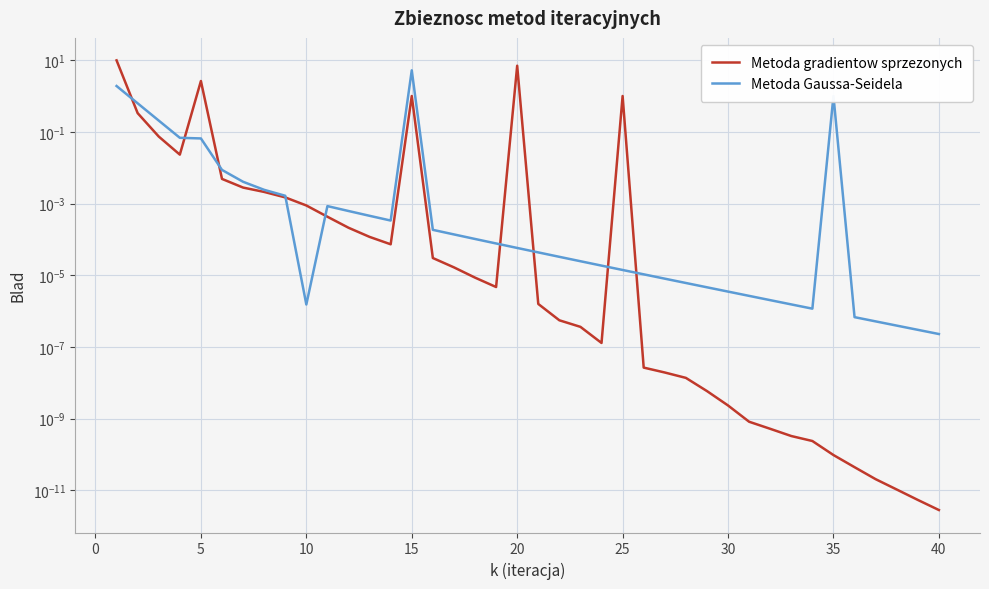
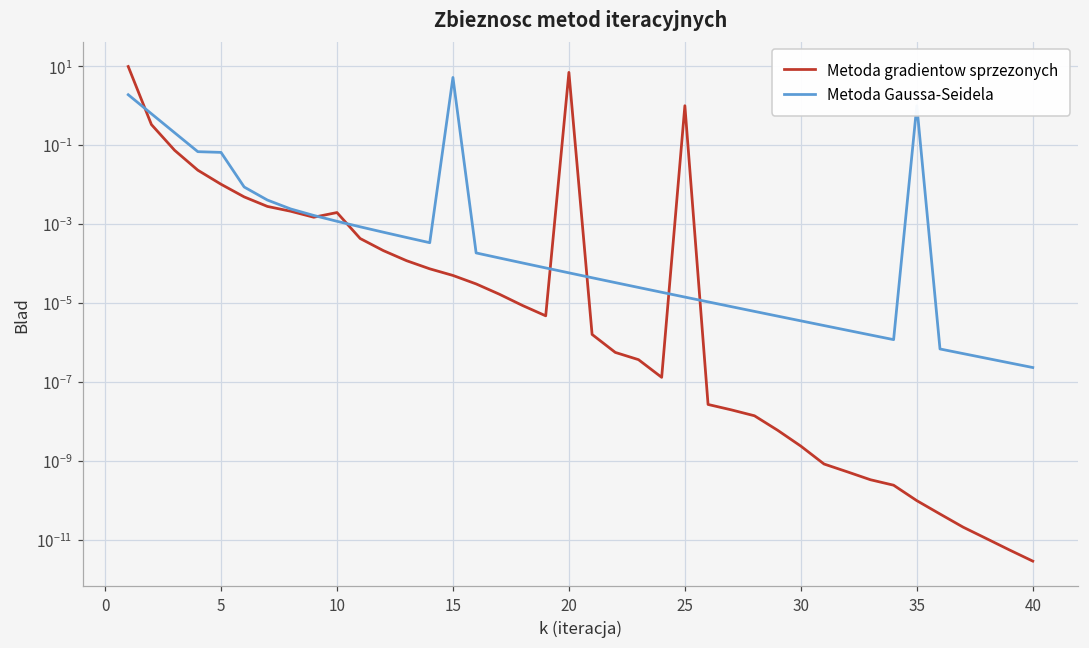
  {
    "Metoda gradientow sprzezonych": {
-     "5": 3,
-     "10": 0.0009,
-     "15": 1,
+     "5": 0.010,
+     "10": 0.002,
+     "15": 0,
      "20": 7,
      "25": 1.0,
      "30": 0.000000002,
      "35": 0.00000000010,
      "40": 0.000000000003
    },
    "Metoda Gaussa-Seidela": {
      "5": 0.07,
-     "10": 0.0000015,
+     "10": 0.0012,
      "15": 5,
      "20": 0.00006,
      "25": 0.000014,
      "30": 0.000004,
      "40": 0.0000002
    }
  }
